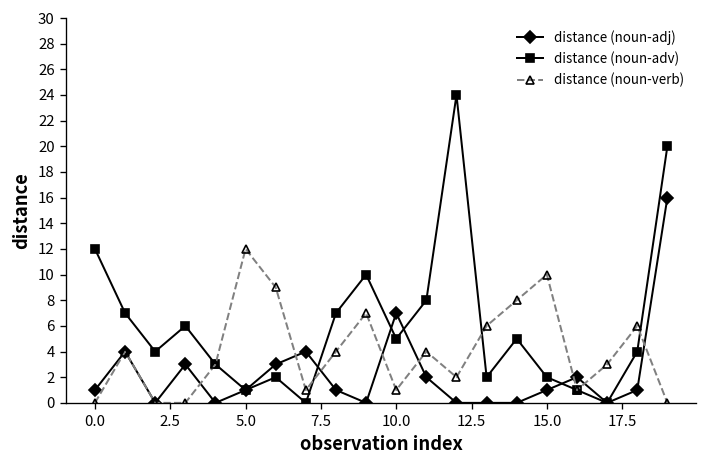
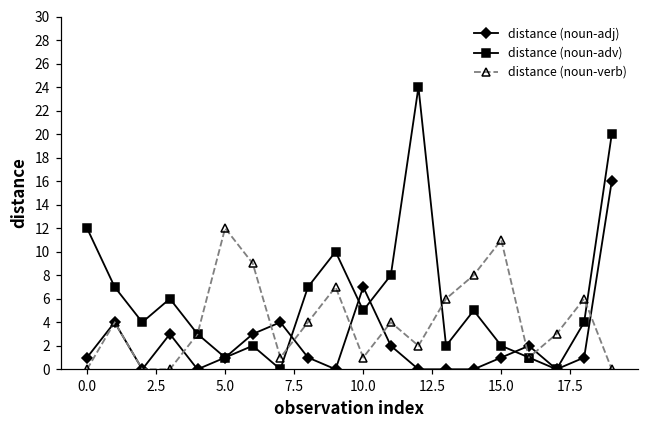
  {
    "distance (noun-verb)": {
      "0.0": 0,
      "5.0": 12,
      "10.0": 1,
-     "15.0": 10
+     "15.0": 11
    }
  }
